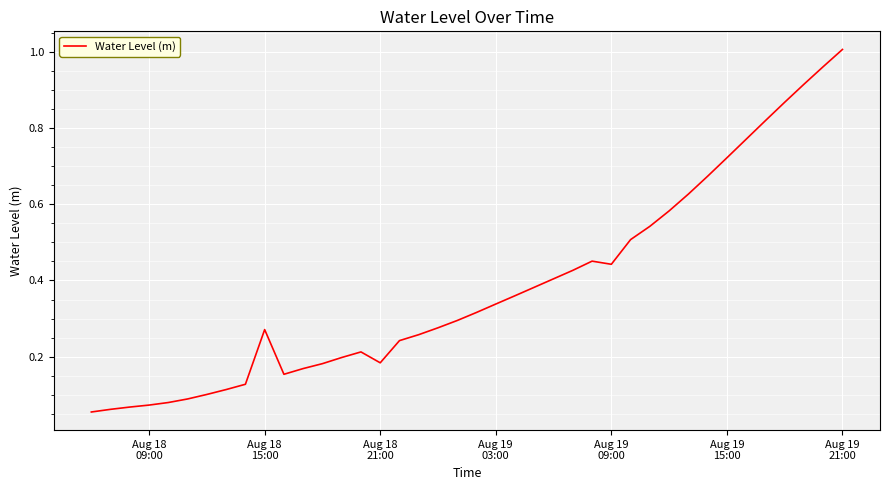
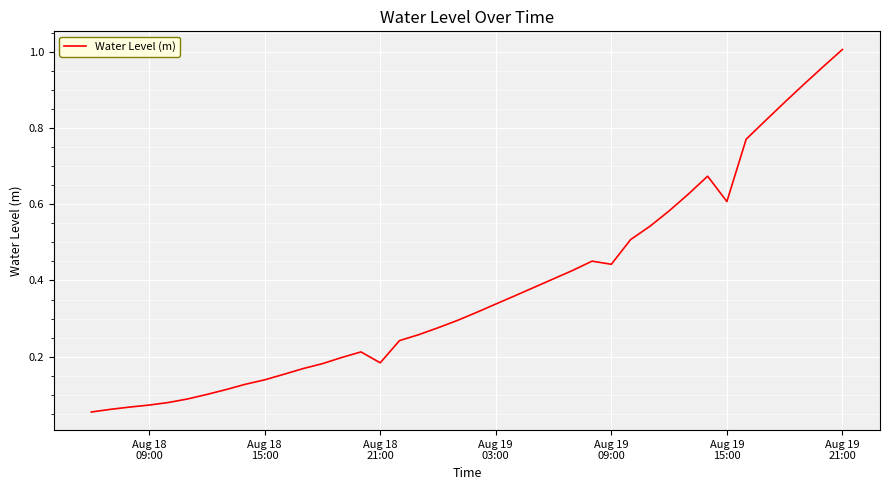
  {
    "Aug 18 09:00": 0.07,
-   "Aug 18 15:00": 0.27,
+   "Aug 18 15:00": 0.14,
    "Aug 18 21:00": 0.18,
    "Aug 19 03:00": 0.34,
    "Aug 19 09:00": 0.44,
-   "Aug 19 15:00": 0.72,
+   "Aug 19 15:00": 0.61,
    "Aug 19 21:00": 1.01
  }
